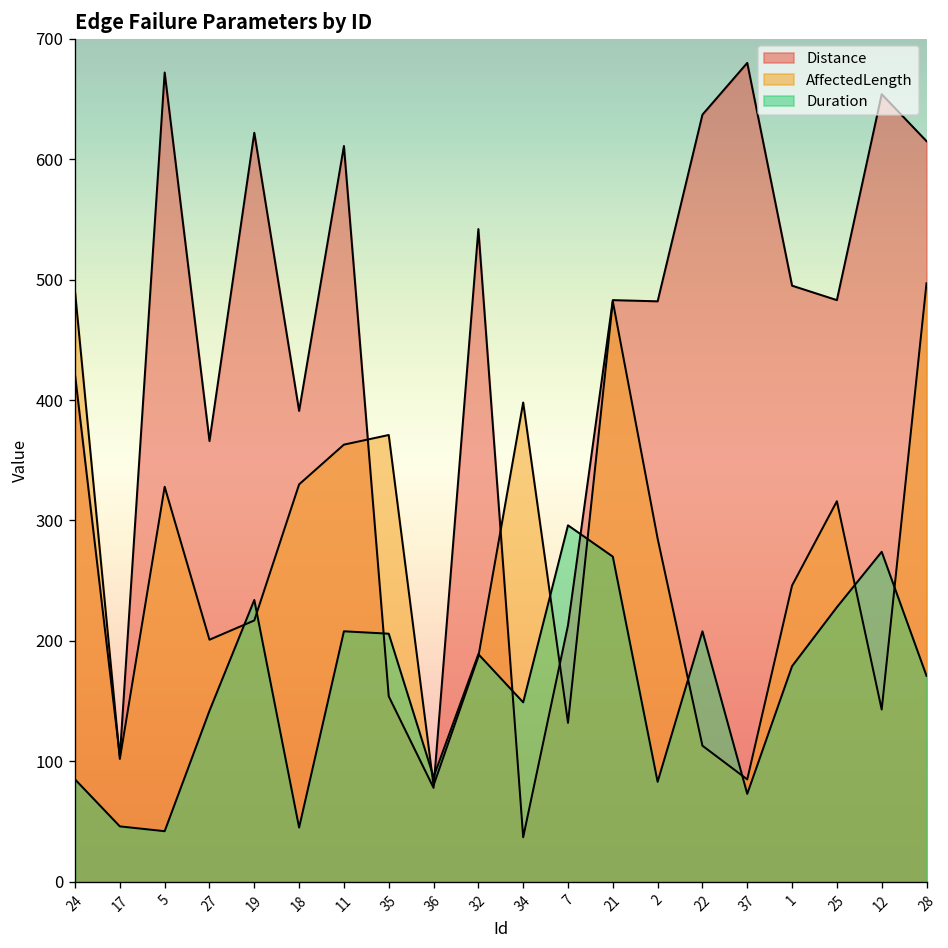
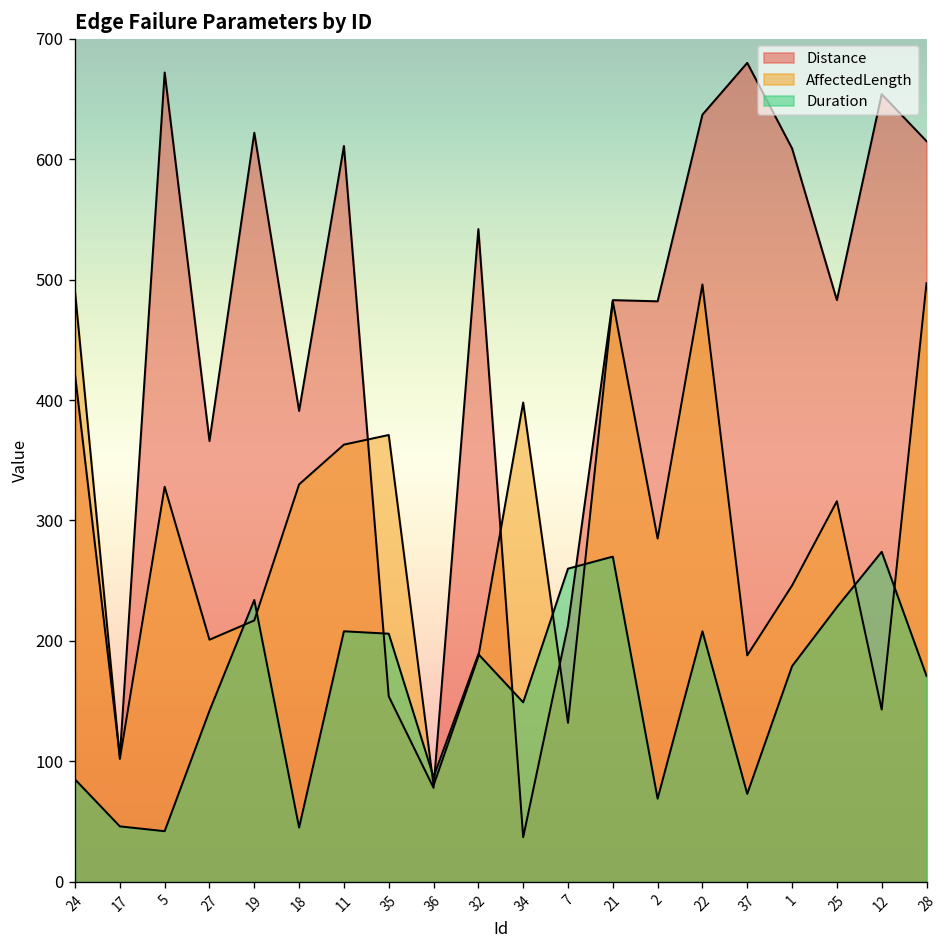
  {
    "Distance": {
      "24": 421,
      "5": 672,
      "27": 366,
      "19": 622,
      "18": 391,
      "11": 611,
      "35": 154,
      "32": 542,
      "34": 37,
      "7": 213,
      "2": 482,
      "22": 637,
      "37": 680,
-     "1": 495,
+     "1": 609,
      "25": 483,
      "28": 615
    },
    "AffectedLength": {
      "24": 490,
      "5": 328,
      "27": 201,
      "19": 217,
      "18": 330,
      "11": 363,
      "35": 371,
      "34": 398,
      "7": 132,
      "2": 285,
-     "22": 113,
-     "37": 85,
+     "22": 496,
+     "37": 188,
      "1": 246,
      "25": 316,
      "12": 143,
      "28": 497
    },
    "Duration": {
      "24": 85,
      "17": 46,
      "5": 42,
      "27": 142,
      "19": 234,
      "18": 45,
      "11": 208,
      "35": 206,
      "36": 87,
      "34": 149,
-     "7": 296,
+     "7": 260,
      "21": 270,
-     "2": 83,
+     "2": 69,
      "22": 208,
      "37": 73,
      "1": 179,
      "25": 228,
      "12": 274,
      "28": 171
    }
  }
